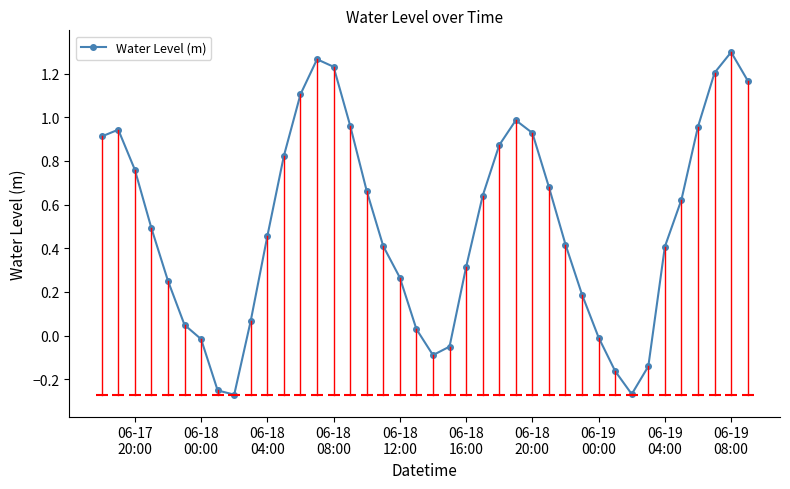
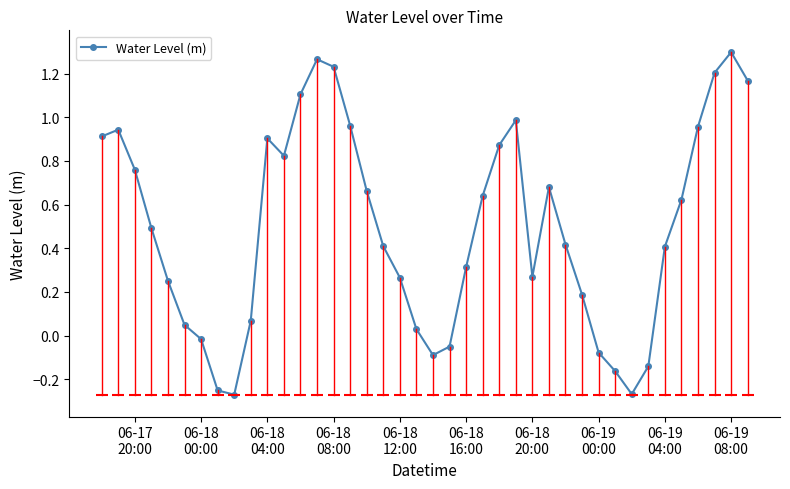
  {
    "Water Level (m)": {
-     "06-18 04:00": 0.46,
-     "06-18 20:00": 0.93,
-     "06-19 00:00": -0.01
+     "06-18 04:00": 0.90,
+     "06-18 20:00": 0.27,
+     "06-19 00:00": -0.08
    }
  }
